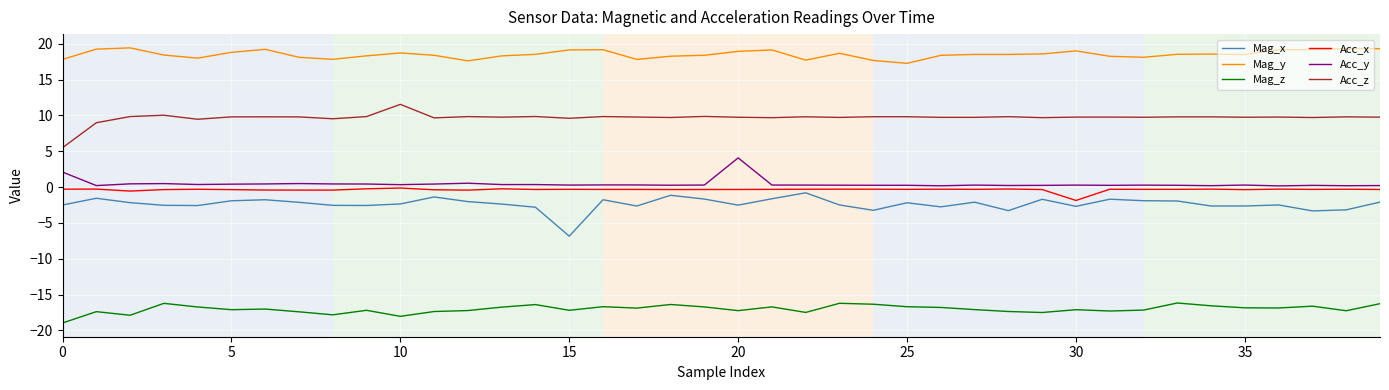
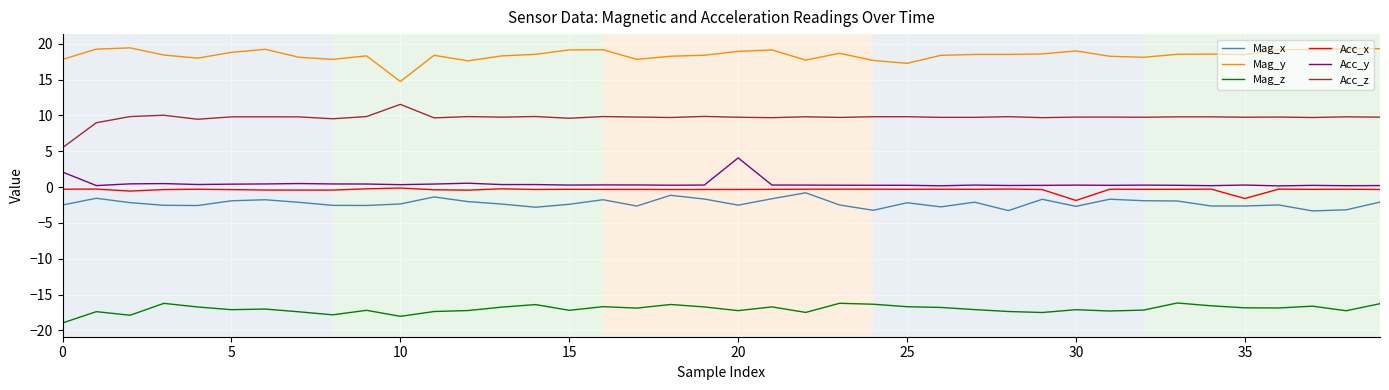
  {
    "Mag_x": {
      "0": -3,
      "5": -2,
      "10": -2,
-     "15": -7,
+     "15": -2,
      "20": -3,
      "25": -2,
      "30": -3,
      "35": -3
    },
    "Mag_y": {
      "0": 18,
      "5": 19,
-     "10": 19,
+     "10": 15,
      "15": 19,
      "20": 19,
      "25": 17,
      "30": 19
    },
    "Mag_z": {
      "0": -19,
      "5": -17,
      "10": -18,
      "15": -17,
      "20": -17,
      "25": -17,
      "30": -17,
      "35": -17
    },
    "Acc_x": {
      "0": 0,
      "5": 0,
      "10": 0,
      "15": 0,
      "20": 0,
      "25": 0,
      "30": -2,
-     "35": 0
+     "35": -2
    },
    "Acc_y": {
      "0": 2,
      "5": 0,
      "10": 0,
      "15": 0,
      "20": 4,
      "25": 0,
      "30": 0,
      "35": 0
    },
    "Acc_z": {
      "0": 5,
      "5": 10,
      "10": 12,
      "15": 10,
      "20": 10,
      "25": 10,
      "30": 10,
      "35": 10
    }
  }
